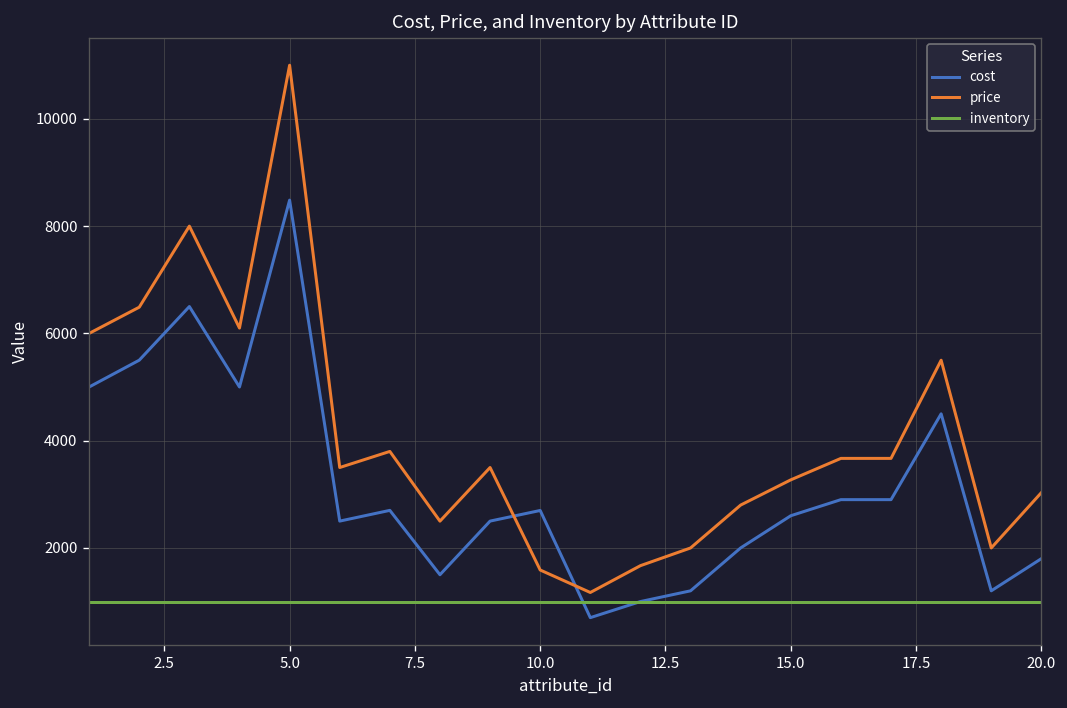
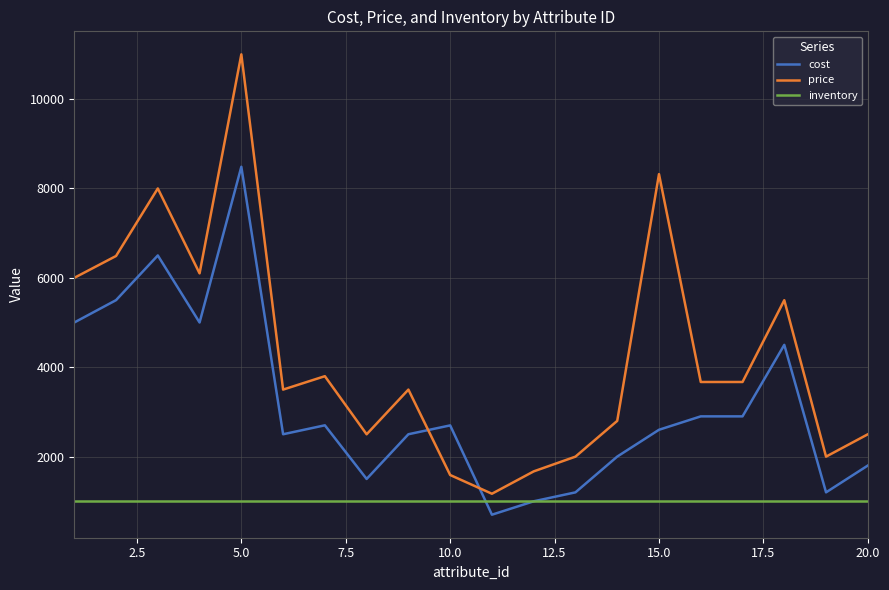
  {
    "cost": {
      "5.0": 8500,
      "10.0": 2700,
      "15.0": 2600,
      "20.0": 1800
    },
    "price": {
      "5.0": 11000,
      "10.0": 1600,
-     "15.0": 3300,
-     "20.0": 3000
+     "15.0": 8300,
+     "20.0": 2500
    },
    "inventory": {
      "5.0": 1000,
      "10.0": 1000,
      "15.0": 1000,
      "20.0": 1000
    }
  }
